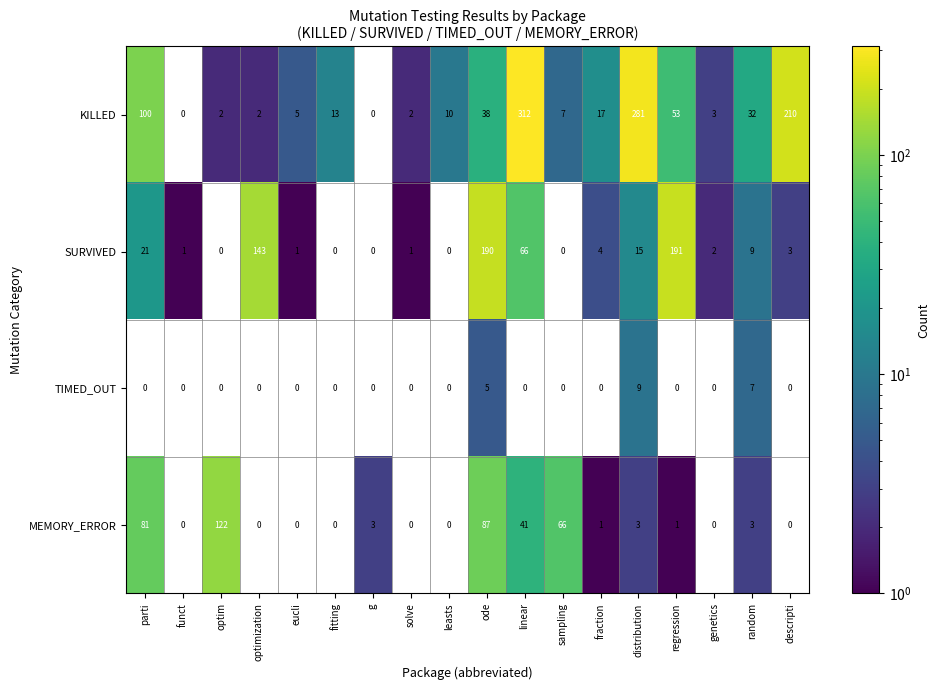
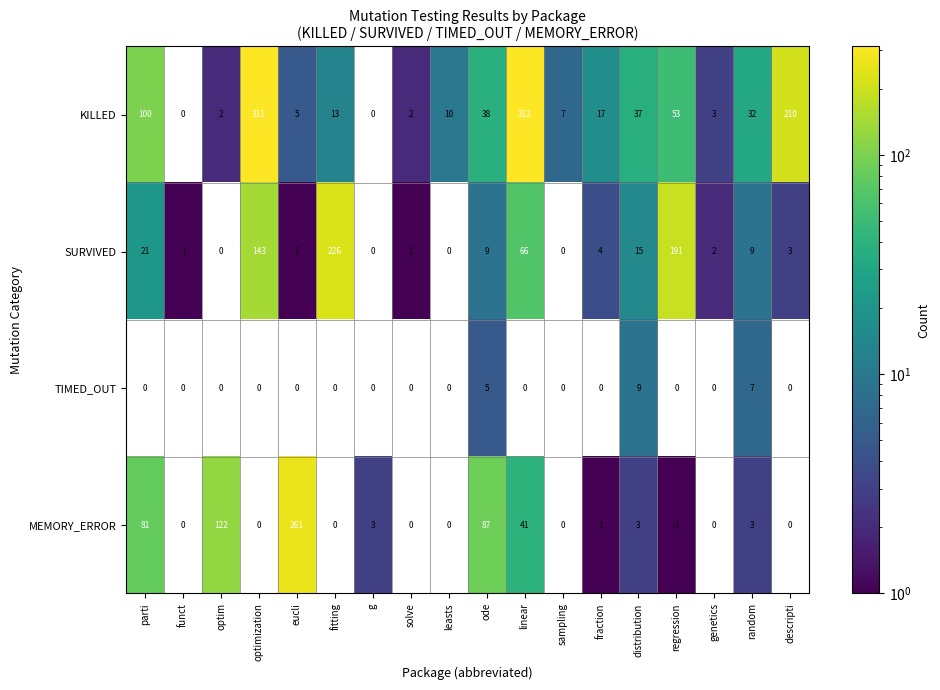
  {
    "KILLED": {
      "parti": 100,
      "funct": 0,
      "optim": 2,
-     "optimization": 2,
+     "optimization": 311,
      "eucli": 5,
      "fitting": 13,
      "g": 0,
      "solve": 2,
      "leasts": 10,
      "ode": 38,
      "linear": 312,
      "sampling": 7,
      "fraction": 17,
-     "distribution": 281,
+     "distribution": 37,
      "regression": 53,
      "genetics": 3,
      "random": 32,
      "descripti": 210
    },
    "SURVIVED": {
      "parti": 21,
      "funct": 1,
      "optim": 0,
      "optimization": 143,
      "eucli": 1,
-     "fitting": 0,
+     "fitting": 226,
      "g": 0,
      "solve": 1,
      "leasts": 0,
-     "ode": 190,
+     "ode": 9,
      "linear": 66,
      "sampling": 0,
      "fraction": 4,
      "distribution": 15,
      "regression": 191,
      "genetics": 2,
      "random": 9,
      "descripti": 3
    },
    "TIMED_OUT": {
      "parti": 0,
      "funct": 0,
      "optim": 0,
      "optimization": 0,
      "eucli": 0,
      "fitting": 0,
      "g": 0,
      "solve": 0,
      "leasts": 0,
      "ode": 5,
      "linear": 0,
      "sampling": 0,
      "fraction": 0,
      "distribution": 9,
      "regression": 0,
      "genetics": 0,
      "random": 7,
      "descripti": 0
    },
    "MEMORY_ERROR": {
      "parti": 81,
      "funct": 0,
      "optim": 122,
      "optimization": 0,
-     "eucli": 0,
+     "eucli": 261,
      "fitting": 0,
      "g": 3,
      "solve": 0,
      "leasts": 0,
      "ode": 87,
      "linear": 41,
-     "sampling": 66,
+     "sampling": 0,
      "fraction": 1,
      "distribution": 3,
      "regression": 1,
      "genetics": 0,
      "random": 3,
      "descripti": 0
    }
  }
